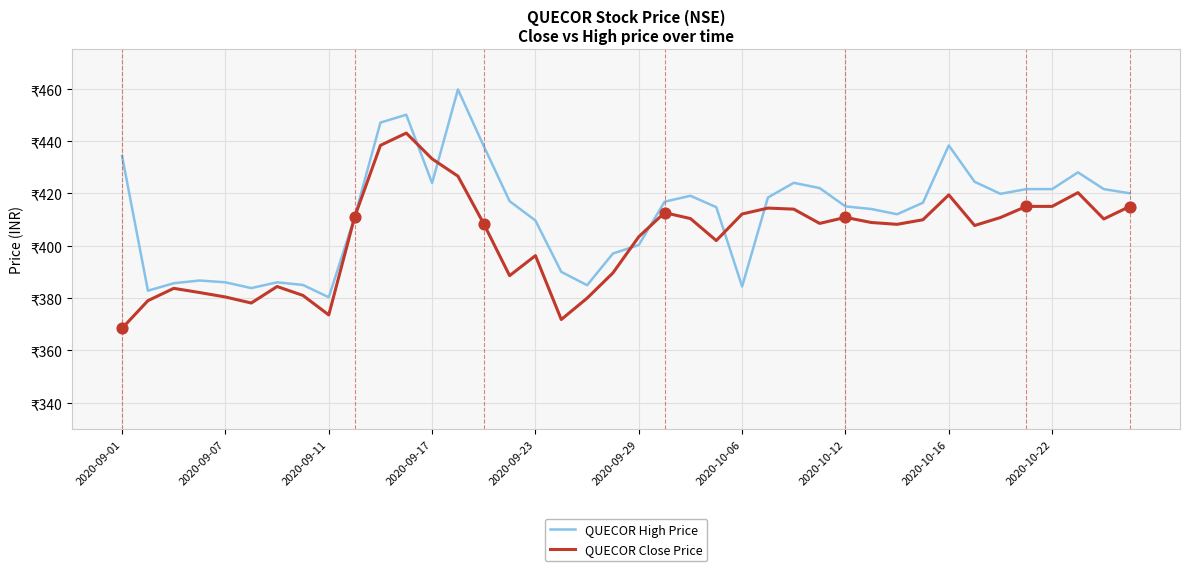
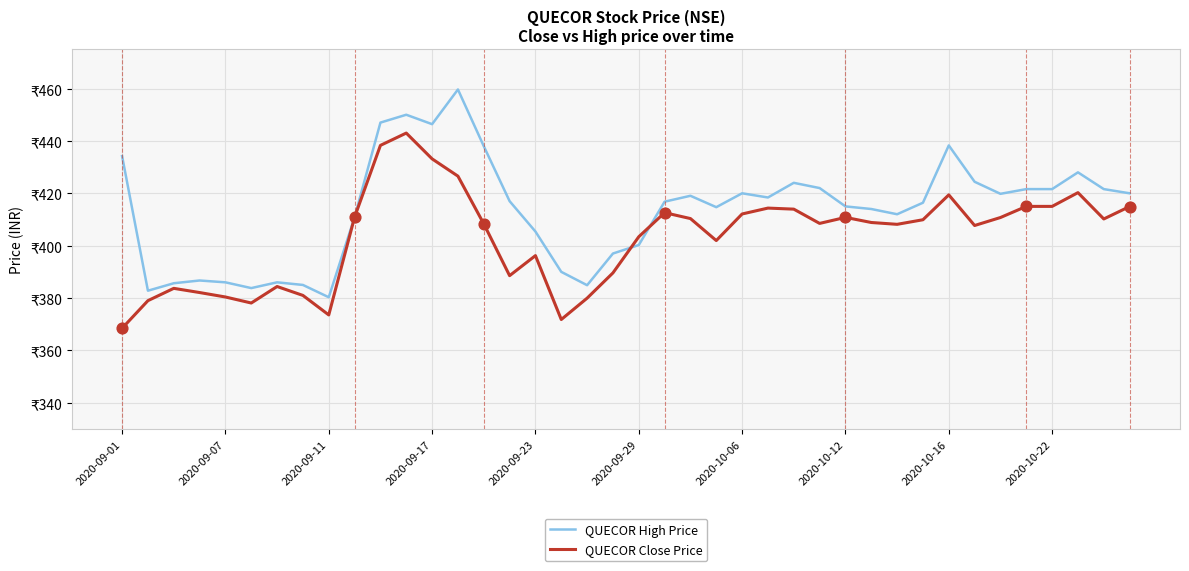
  {
    "QUECOR High Price": {
      "2020-09-01": "₹434",
      "2020-09-07": "₹386",
      "2020-09-11": "₹380",
-     "2020-09-17": "₹424",
-     "2020-09-23": "₹410",
+     "2020-09-17": "₹446",
+     "2020-09-23": "₹405",
      "2020-09-29": "₹400",
-     "2020-10-06": "₹384",
+     "2020-10-06": "₹420",
      "2020-10-12": "₹415",
      "2020-10-16": "₹438",
      "2020-10-22": "₹422"
    }
  }
